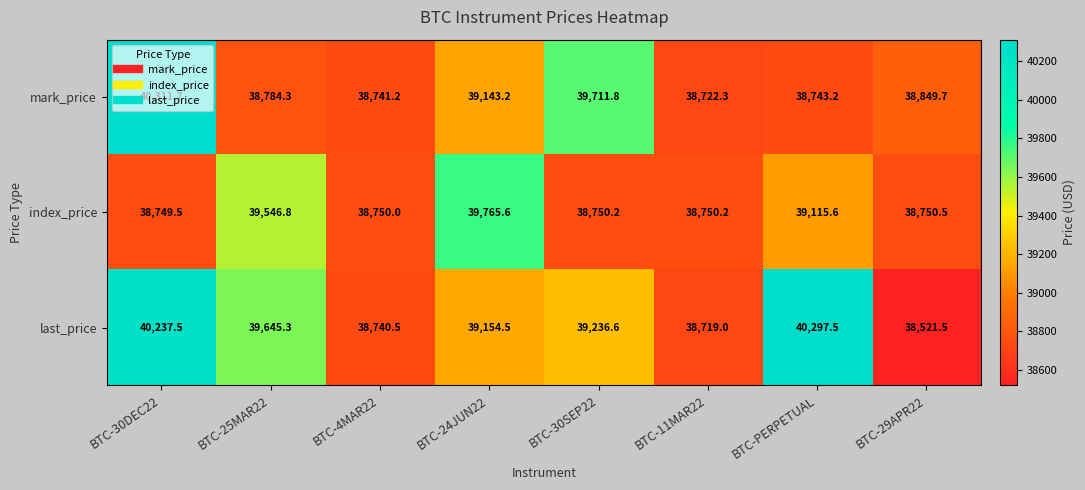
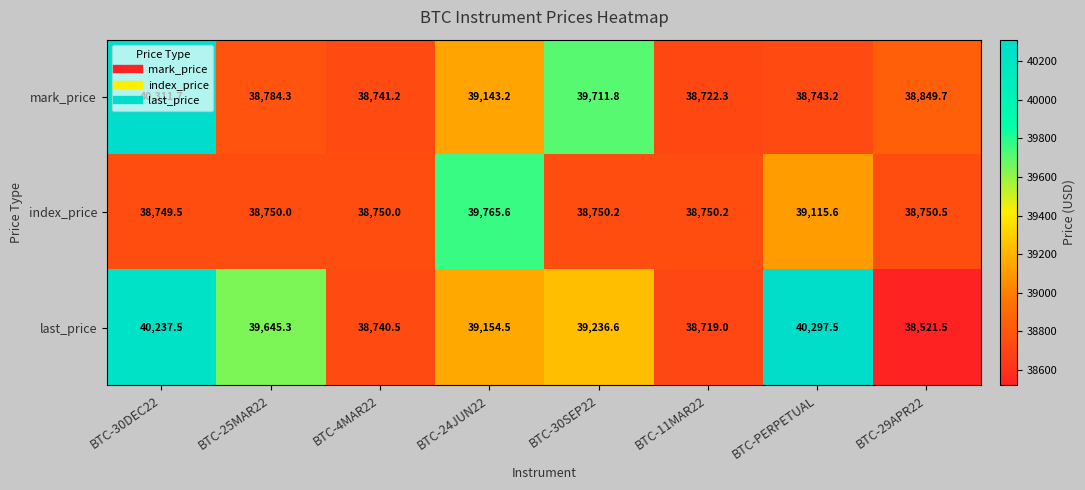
  {
    "mark_price": {
      "BTC-25MAR22": "38,784.3",
      "BTC-4MAR22": "38,741.2",
      "BTC-24JUN22": "39,143.2",
      "BTC-30SEP22": "39,711.8",
      "BTC-11MAR22": "38,722.3",
      "BTC-PERPETUAL": "38,743.2",
      "BTC-29APR22": "38,849.7"
    },
    "index_price": {
      "BTC-30DEC22": "38,749.5",
-     "BTC-25MAR22": "39,546.8",
+     "BTC-25MAR22": "38,750.0",
      "BTC-4MAR22": "38,750.0",
      "BTC-24JUN22": "39,765.6",
      "BTC-30SEP22": "38,750.2",
      "BTC-11MAR22": "38,750.2",
      "BTC-PERPETUAL": "39,115.6",
      "BTC-29APR22": "38,750.5"
    },
    "last_price": {
      "BTC-30DEC22": "40,237.5",
      "BTC-25MAR22": "39,645.3",
      "BTC-4MAR22": "38,740.5",
      "BTC-24JUN22": "39,154.5",
      "BTC-30SEP22": "39,236.6",
      "BTC-11MAR22": "38,719.0",
      "BTC-PERPETUAL": "40,297.5",
      "BTC-29APR22": "38,521.5"
    }
  }
